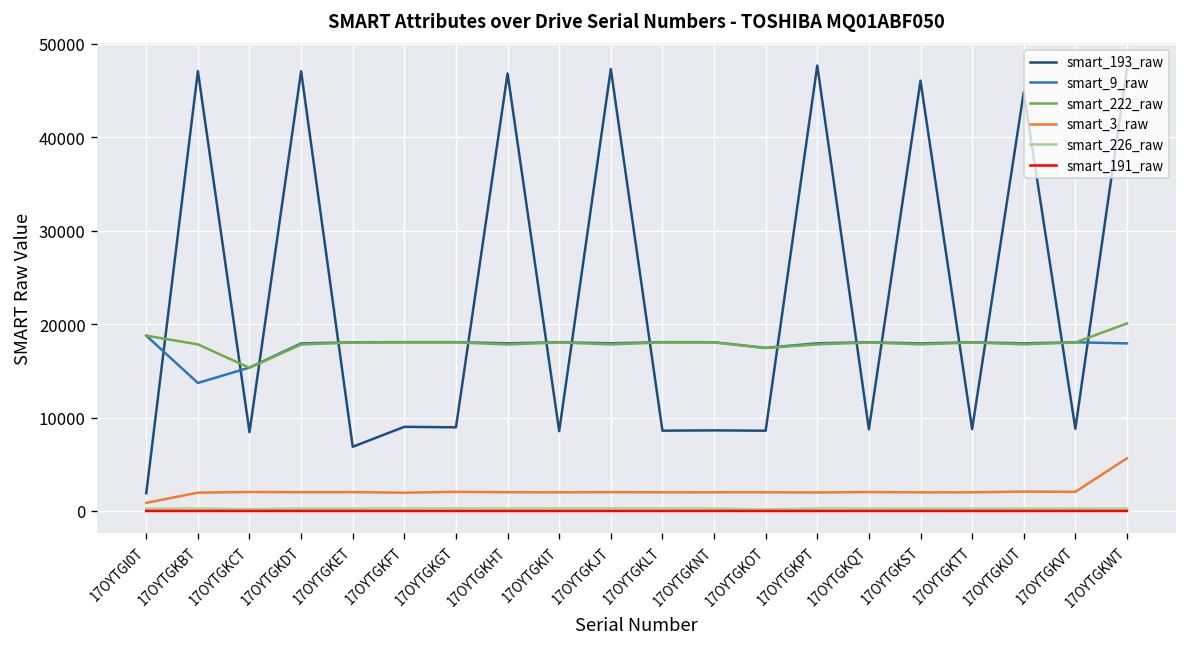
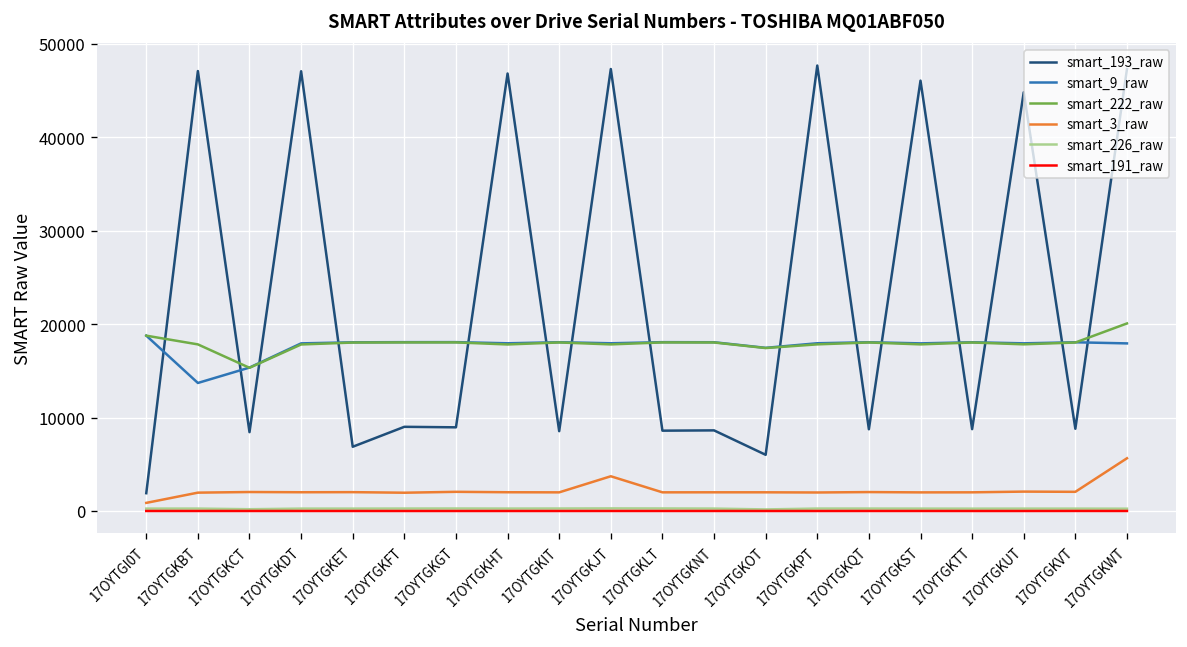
  {
    "smart_193_raw": {
      "17OYTGI0T": 2000,
      "17OYTGKBT": 47000,
      "17OYTGKCT": 8000,
      "17OYTGKDT": 47000,
      "17OYTGKET": 7000,
      "17OYTGKFT": 9000,
      "17OYTGKGT": 9000,
      "17OYTGKHT": 47000,
      "17OYTGKIT": 9000,
      "17OYTGKJT": 47000,
      "17OYTGKLT": 9000,
      "17OYTGKNT": 9000,
-     "17OYTGKOT": 9000,
+     "17OYTGKOT": 6000,
      "17OYTGKPT": 48000,
      "17OYTGKQT": 9000,
      "17OYTGKST": 46000,
      "17OYTGKTT": 9000,
      "17OYTGKUT": 45000,
      "17OYTGKVT": 9000
    },
    "smart_9_raw": {
      "17OYTGKBT": 14000,
      "17OYTGKWT": 18000
    },
    "smart_222_raw": {
      "17OYTGKBT": 18000,
      "17OYTGKWT": 20000
    },
    "smart_3_raw": {
      "17OYTGI0T": 1000,
      "17OYTGKBT": 2000,
      "17OYTGKCT": 2000,
      "17OYTGKDT": 2000,
      "17OYTGKET": 2000,
      "17OYTGKFT": 2000,
      "17OYTGKGT": 2000,
      "17OYTGKHT": 2000,
      "17OYTGKIT": 2000,
-     "17OYTGKJT": 2000,
+     "17OYTGKJT": 4000,
      "17OYTGKLT": 2000,
      "17OYTGKNT": 2000,
      "17OYTGKOT": 2000,
      "17OYTGKPT": 2000,
      "17OYTGKQT": 2000,
      "17OYTGKST": 2000,
      "17OYTGKTT": 2000,
      "17OYTGKUT": 2000,
      "17OYTGKVT": 2000,
      "17OYTGKWT": 6000
    }
  }
